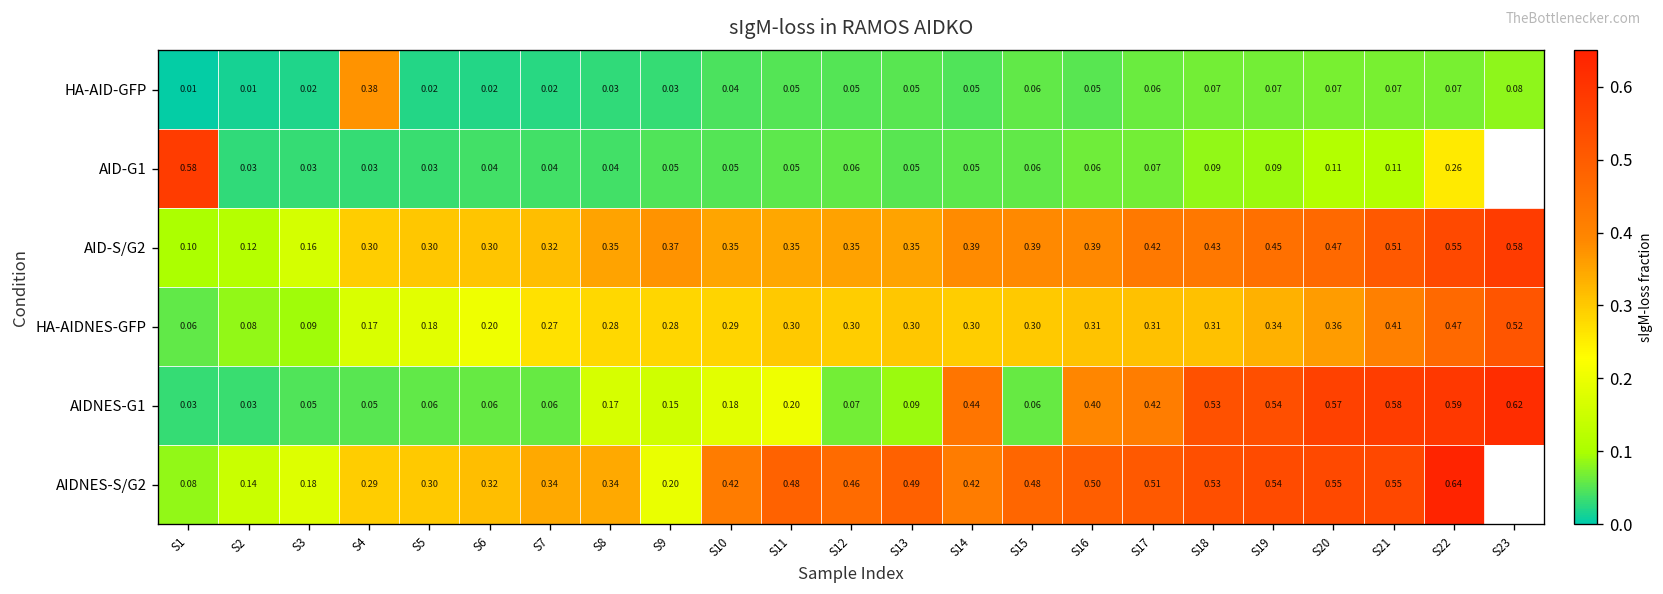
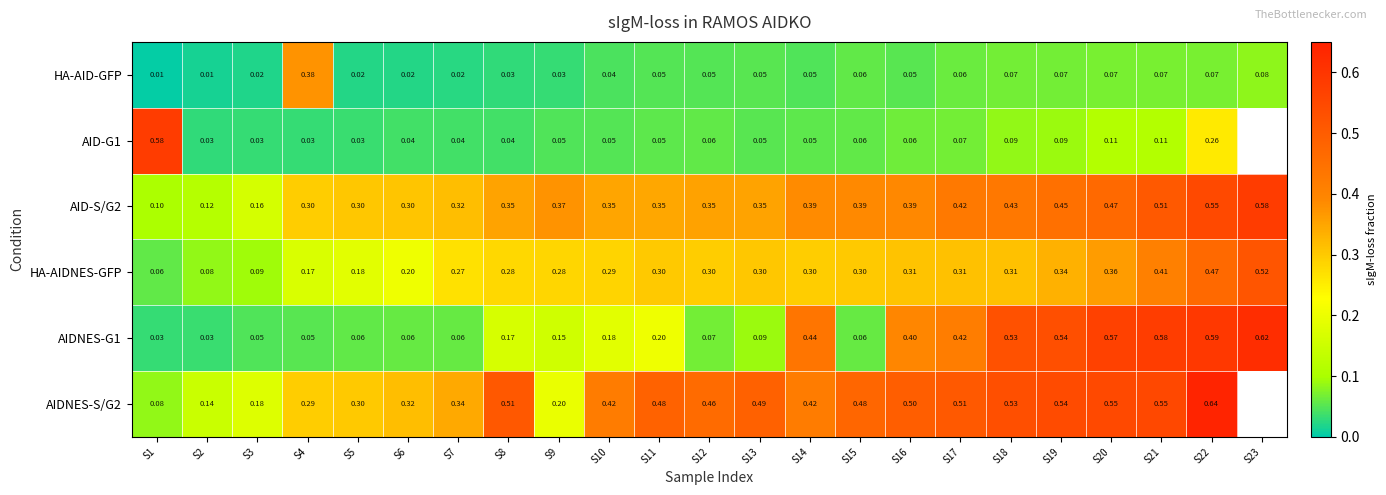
  {
    "HA-AID-GFP": {
      "S1": 0.01,
      "S2": 0.01,
      "S3": 0.02,
      "S4": 0.38,
      "S5": 0.02,
      "S6": 0.02,
      "S7": 0.02,
      "S8": 0.03,
      "S9": 0.03,
      "S10": 0.04,
      "S11": 0.05,
      "S12": 0.05,
      "S13": 0.05,
      "S14": 0.05,
      "S15": 0.06,
      "S16": 0.05,
      "S17": 0.06,
      "S18": 0.07,
      "S19": 0.07,
      "S20": 0.07,
      "S21": 0.07,
      "S22": 0.07,
      "S23": 0.08
    },
    "AID-G1": {
      "S1": 0.58,
      "S2": 0.03,
      "S3": 0.03,
      "S4": 0.03,
      "S5": 0.03,
      "S6": 0.04,
      "S7": 0.04,
      "S8": 0.04,
      "S9": 0.05,
      "S10": 0.05,
      "S11": 0.05,
      "S12": 0.06,
      "S13": 0.05,
      "S14": 0.05,
      "S15": 0.06,
      "S16": 0.06,
      "S17": 0.07,
      "S18": 0.09,
      "S19": 0.09,
      "S20": 0.11,
      "S21": 0.11,
      "S22": 0.26
    },
    "AID-S/G2": {
      "S1": 0.10,
      "S2": 0.12,
      "S3": 0.16,
      "S4": 0.30,
      "S5": 0.30,
      "S6": 0.30,
      "S7": 0.32,
      "S8": 0.35,
      "S9": 0.37,
      "S10": 0.35,
      "S11": 0.35,
      "S12": 0.35,
      "S13": 0.35,
      "S14": 0.39,
      "S15": 0.39,
      "S16": 0.39,
      "S17": 0.42,
      "S18": 0.43,
      "S19": 0.45,
      "S20": 0.47,
      "S21": 0.51,
      "S22": 0.55,
      "S23": 0.58
    },
    "HA-AIDNES-GFP": {
      "S1": 0.06,
      "S2": 0.08,
      "S3": 0.09,
      "S4": 0.17,
      "S5": 0.18,
      "S6": 0.20,
      "S7": 0.27,
      "S8": 0.28,
      "S9": 0.28,
      "S10": 0.29,
      "S11": 0.30,
      "S12": 0.30,
      "S13": 0.30,
      "S14": 0.30,
      "S15": 0.30,
      "S16": 0.31,
      "S17": 0.31,
      "S18": 0.31,
      "S19": 0.34,
      "S20": 0.36,
      "S21": 0.41,
      "S22": 0.47,
      "S23": 0.52
    },
    "AIDNES-G1": {
      "S1": 0.03,
      "S2": 0.03,
      "S3": 0.05,
      "S4": 0.05,
      "S5": 0.06,
      "S6": 0.06,
      "S7": 0.06,
      "S8": 0.17,
      "S9": 0.15,
      "S10": 0.18,
      "S11": 0.20,
      "S12": 0.07,
      "S13": 0.09,
      "S14": 0.44,
      "S15": 0.06,
      "S16": 0.40,
      "S17": 0.42,
      "S18": 0.53,
      "S19": 0.54,
      "S20": 0.57,
      "S21": 0.58,
      "S22": 0.59,
      "S23": 0.62
    },
    "AIDNES-S/G2": {
      "S1": 0.08,
      "S2": 0.14,
      "S3": 0.18,
      "S4": 0.29,
      "S5": 0.30,
      "S6": 0.32,
      "S7": 0.34,
-     "S8": 0.34,
+     "S8": 0.51,
      "S9": 0.20,
      "S10": 0.42,
      "S11": 0.48,
      "S12": 0.46,
      "S13": 0.49,
      "S14": 0.42,
      "S15": 0.48,
      "S16": 0.50,
      "S17": 0.51,
      "S18": 0.53,
      "S19": 0.54,
      "S20": 0.55,
      "S21": 0.55,
      "S22": 0.64
    }
  }
